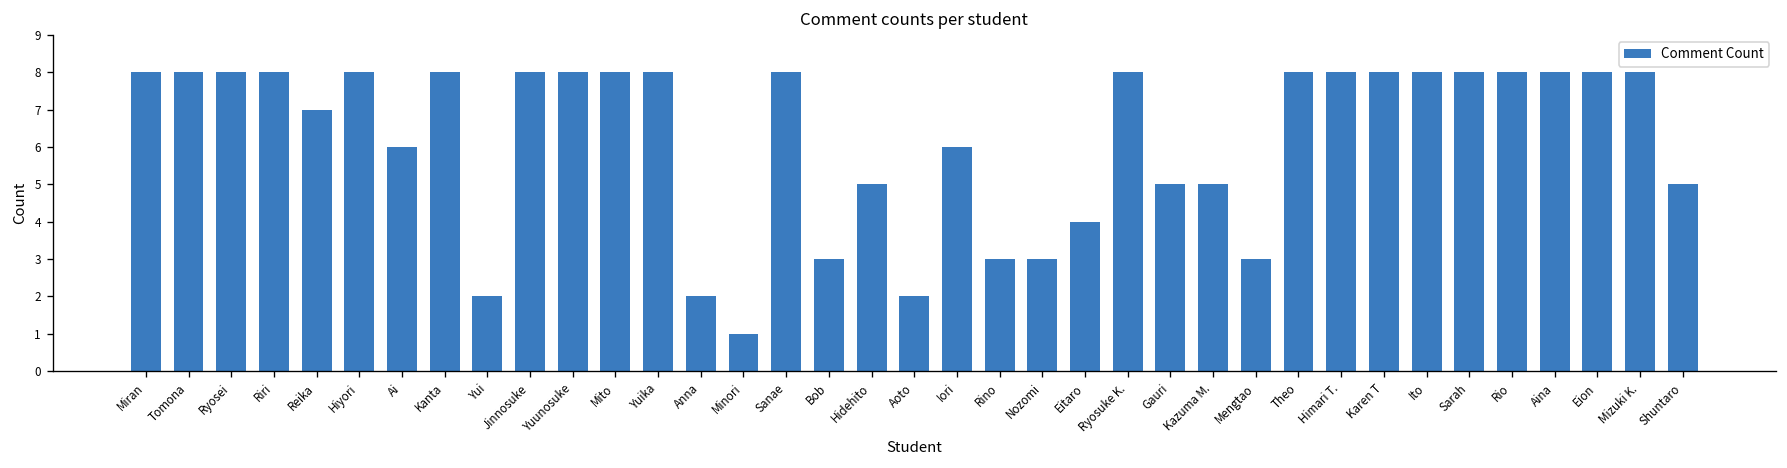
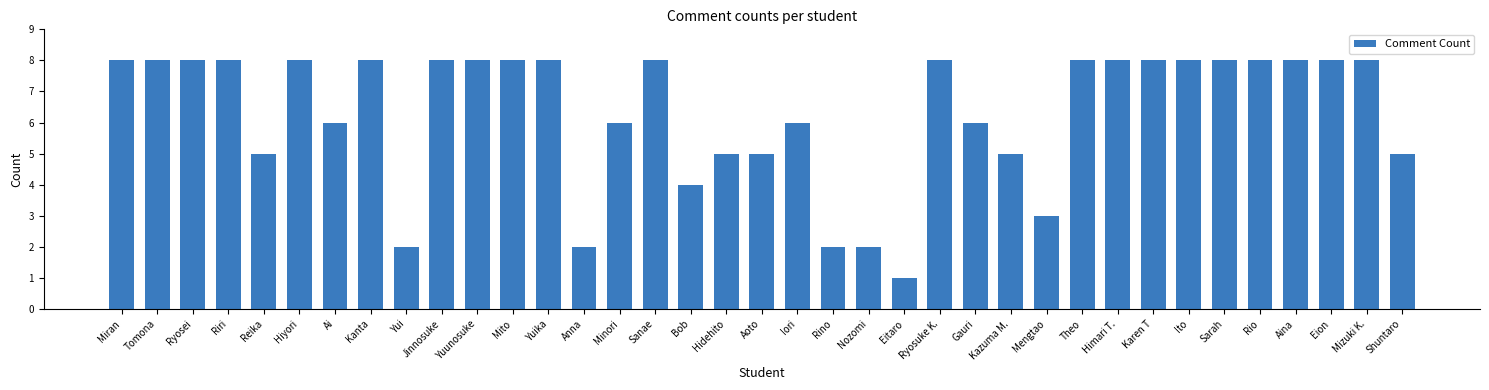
  {
    "Miran": 8,
    "Tomona": 8,
    "Ryosei": 8,
    "Riri": 8,
-   "Reika": 7,
+   "Reika": 5,
    "Hiyori": 8,
    "Ai": 6,
    "Kanta": 8,
    "Yui": 2,
    "Jinnosuke": 8,
    "Yuunosuke": 8,
    "Mito": 8,
    "Yuika": 8,
    "Anna": 2,
-   "Minori": 1,
+   "Minori": 6,
    "Sanae": 8,
-   "Bob": 3,
+   "Bob": 4,
    "Hidehito": 5,
-   "Aoto": 2,
+   "Aoto": 5,
    "Iori": 6,
-   "Rino": 3,
-   "Nozomi": 3,
-   "Eitaro": 4,
+   "Rino": 2,
+   "Nozomi": 2,
+   "Eitaro": 1,
    "Ryosuke K.": 8,
-   "Gauri": 5,
+   "Gauri": 6,
    "Kazuma M.": 5,
    "Mengtao": 3,
    "Theo": 8,
    "Himari T.": 8,
    "Karen T": 8,
    "Ito": 8,
    "Sarah": 8,
    "Rio": 8,
    "Aina": 8,
    "Eion": 8,
    "Mizuki K.": 8,
    "Shuntaro": 5
  }
